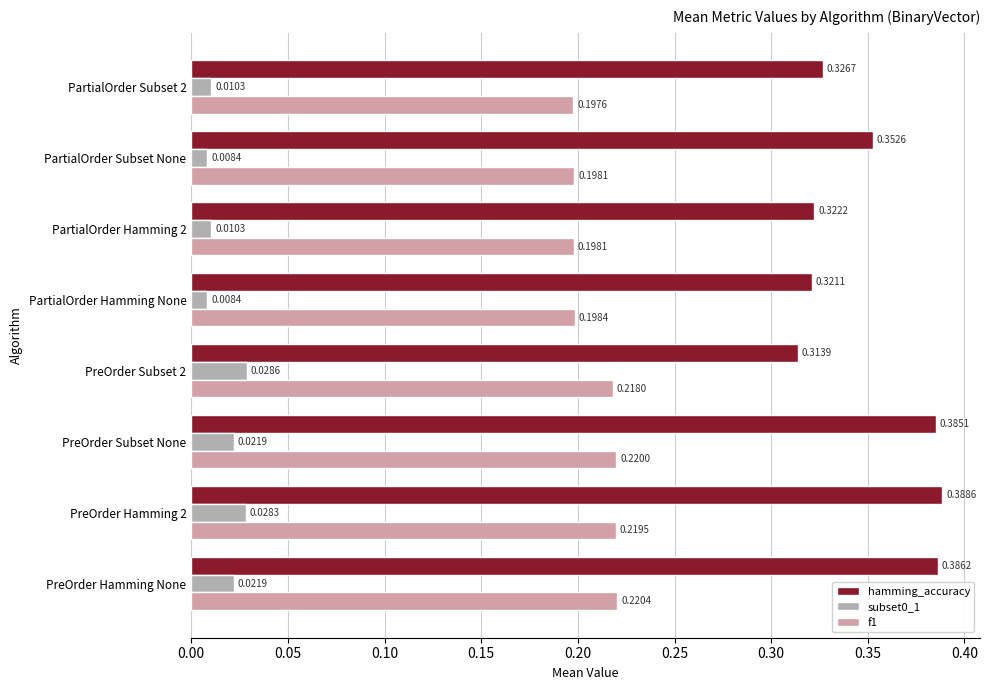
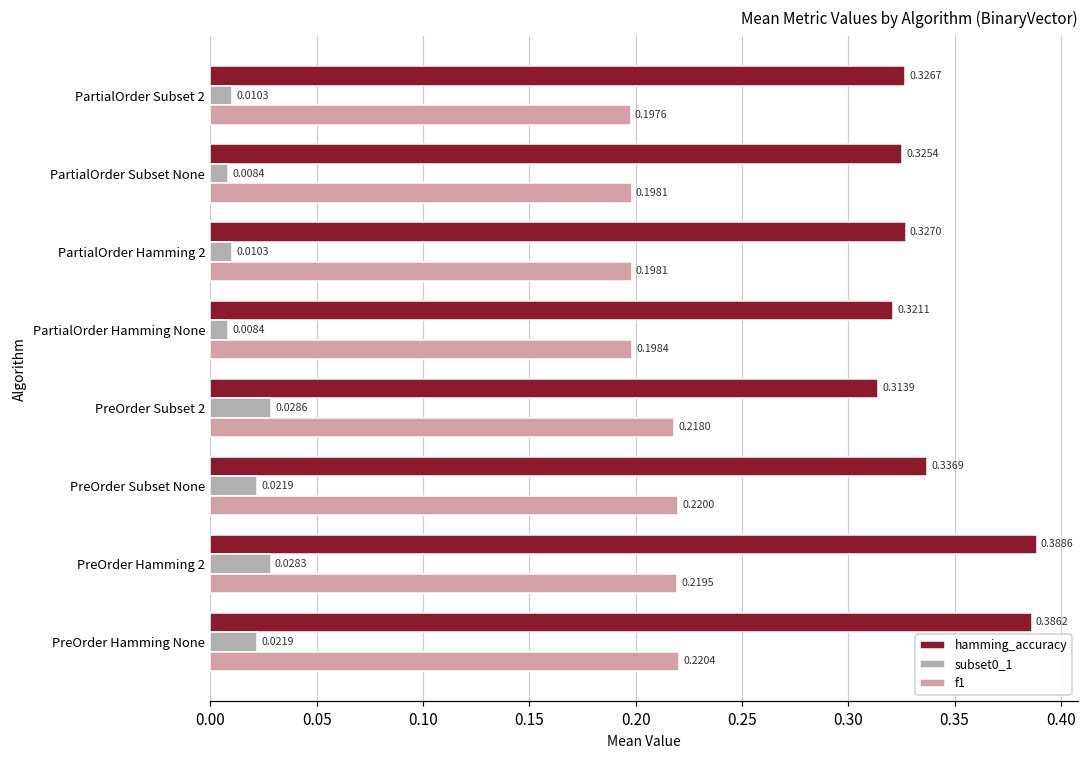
  {
    "hamming_accuracy": {
      "PartialOrder Subset 2": 0.3267,
-     "PartialOrder Subset None": 0.3526,
-     "PartialOrder Hamming 2": 0.3222,
+     "PartialOrder Subset None": 0.3254,
+     "PartialOrder Hamming 2": 0.3270,
      "PartialOrder Hamming None": 0.3211,
      "PreOrder Subset 2": 0.3139,
-     "PreOrder Subset None": 0.3851,
+     "PreOrder Subset None": 0.3369,
      "PreOrder Hamming 2": 0.3886,
      "PreOrder Hamming None": 0.3862
    }
  }
